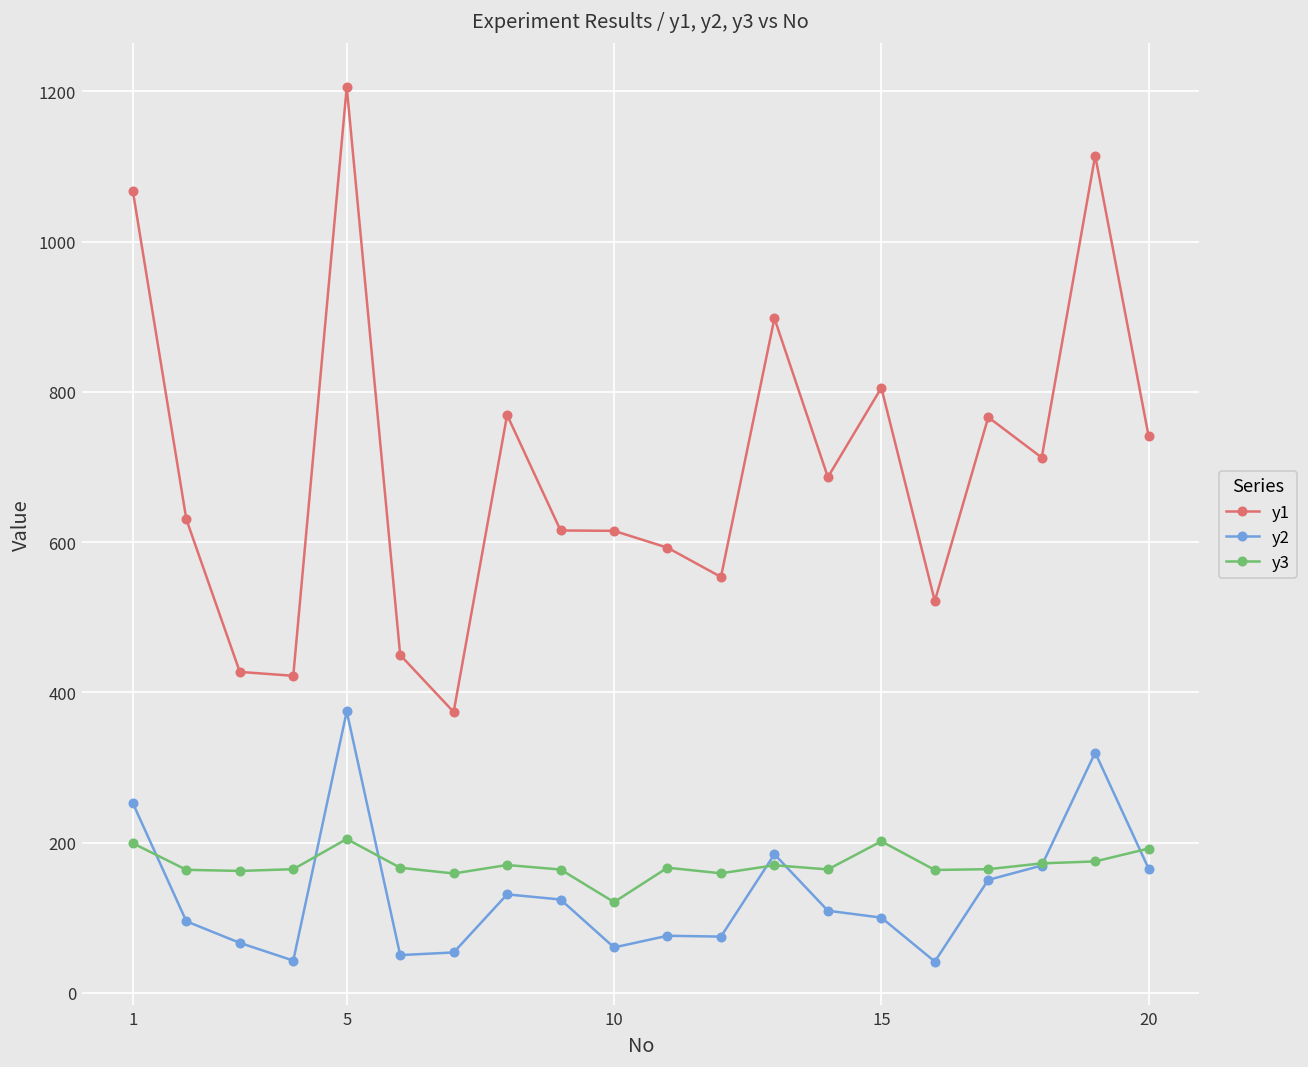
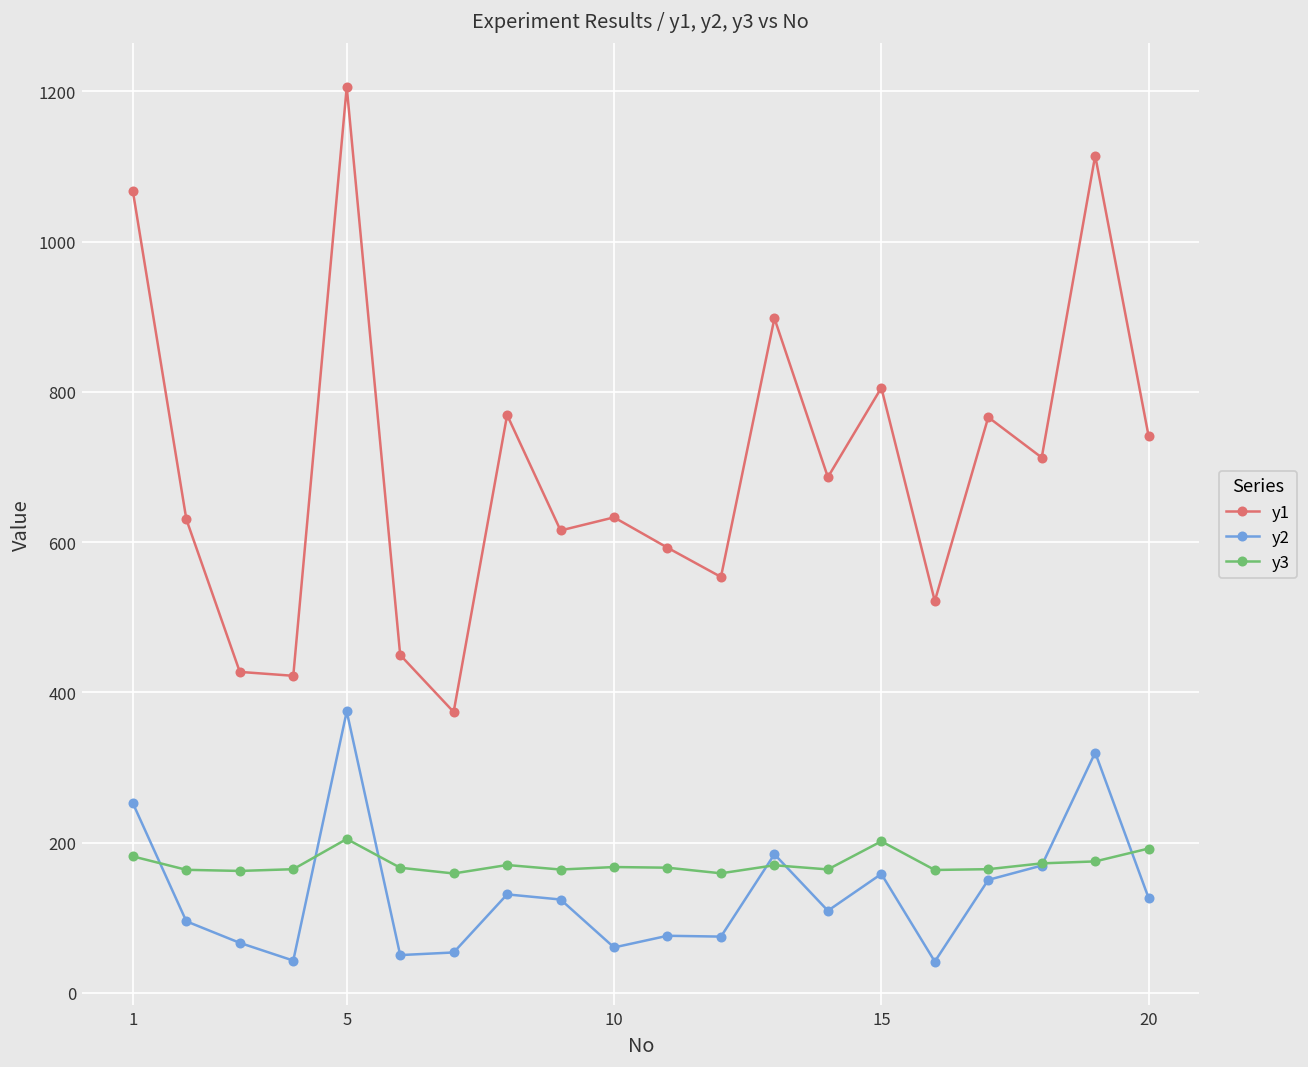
  {
    "y1": {
      "1": 1070,
      "5": 1210,
-     "10": 610,
+     "10": 630,
      "15": 810,
      "20": 740
    },
    "y2": {
      "1": 250,
      "5": 370,
      "10": 60,
-     "15": 100,
-     "20": 170
+     "15": 160,
+     "20": 130
    },
    "y3": {
-     "1": 200,
+     "1": 180,
      "5": 200,
-     "10": 120,
+     "10": 170,
      "15": 200,
      "20": 190
    }
  }
